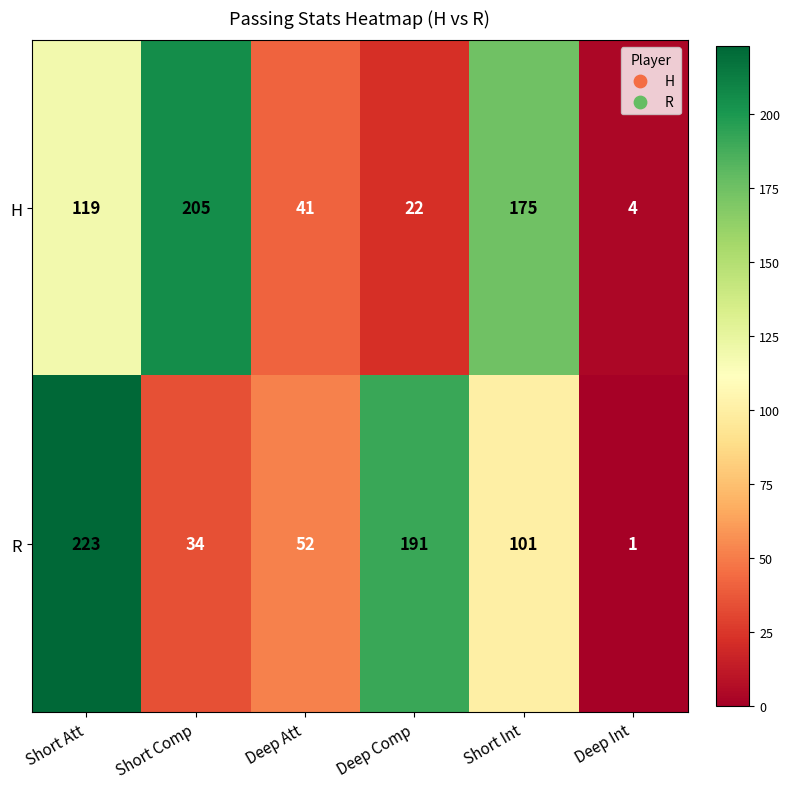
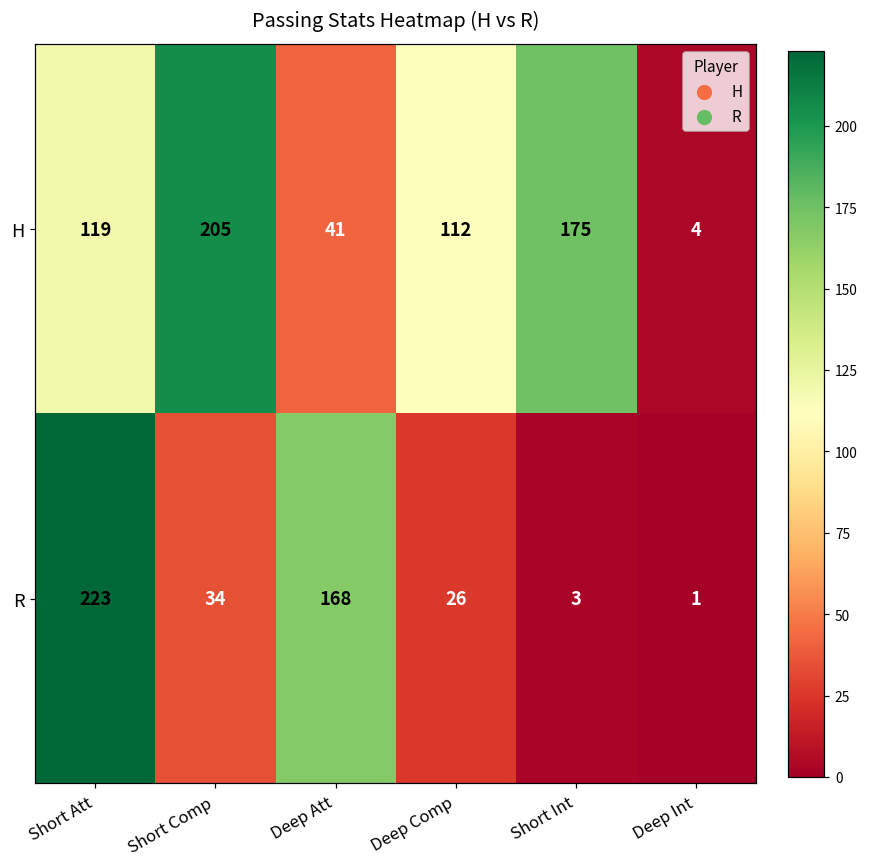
  {
    "H": {
      "Short Att": 119,
      "Short Comp": 205,
      "Deep Att": 41,
-     "Deep Comp": 22,
+     "Deep Comp": 112,
      "Short Int": 175,
      "Deep Int": 4
    },
    "R": {
      "Short Att": 223,
      "Short Comp": 34,
-     "Deep Att": 52,
-     "Deep Comp": 191,
-     "Short Int": 101,
+     "Deep Att": 168,
+     "Deep Comp": 26,
+     "Short Int": 3,
      "Deep Int": 1
    }
  }
